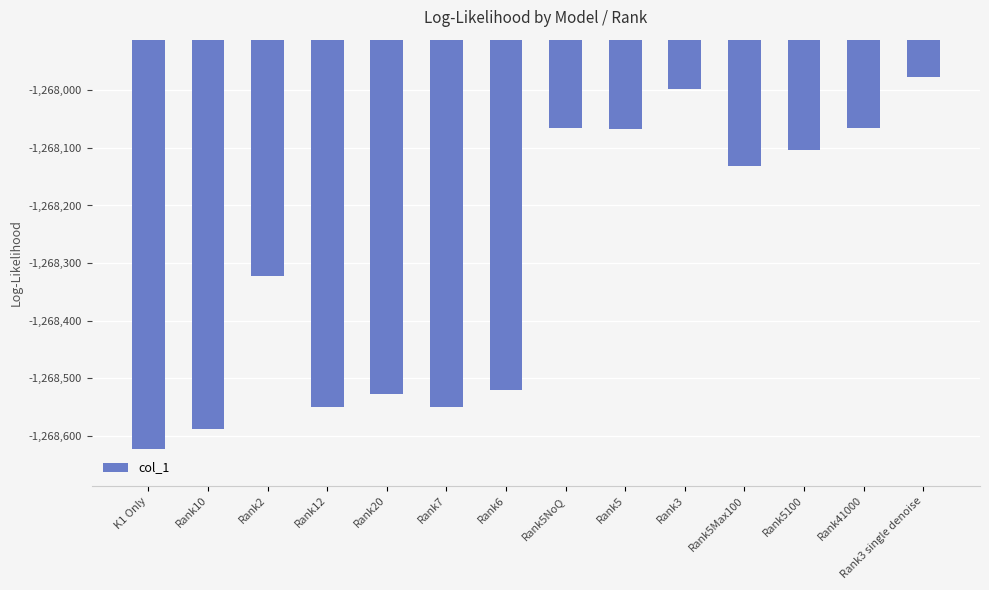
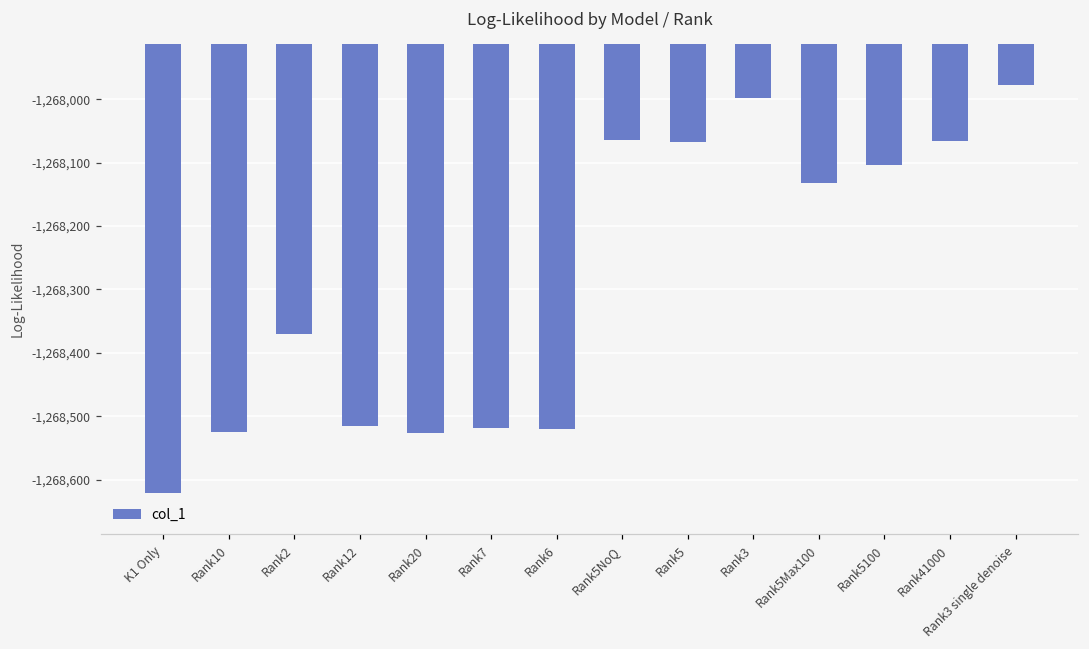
  {
    "K1 Only": "-1,268,620",
-   "Rank10": "-1,268,590",
-   "Rank2": "-1,268,320",
-   "Rank12": "-1,268,550",
+   "Rank10": "-1,268,530",
+   "Rank2": "-1,268,370",
+   "Rank12": "-1,268,520",
    "Rank20": "-1,268,530",
-   "Rank7": "-1,268,550",
+   "Rank7": "-1,268,520",
    "Rank6": "-1,268,520",
    "Rank5NoQ": "-1,268,070",
    "Rank5": "-1,268,070",
    "Rank3": "-1,268,000",
    "Rank5Max100": "-1,268,130",
    "Rank5100": "-1,268,100",
    "Rank41000": "-1,268,070",
    "Rank3 single denoise": "-1,267,980"
  }
